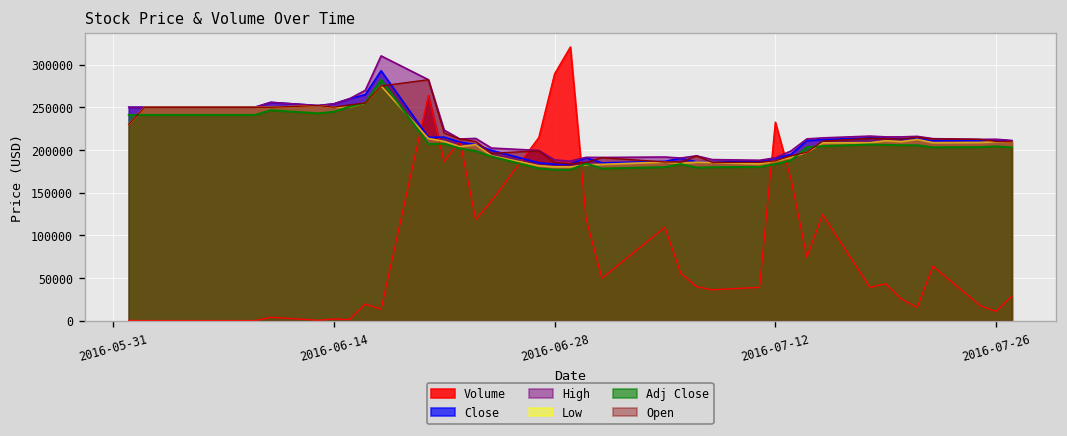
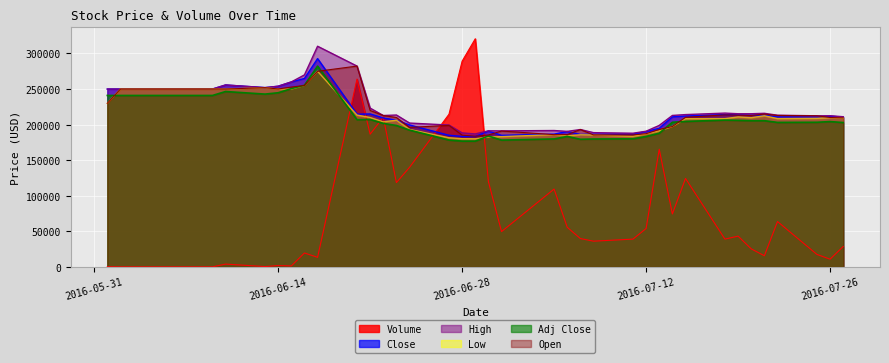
  {
    "Volume": {
      "2016-06-14": 0,
      "2016-06-28": 290000,
-     "2016-07-12": 230000,
+     "2016-07-12": 50000,
      "2016-07-26": 10000
    },
    "Adj Close": {
      "2016-06-14": 240000,
      "2016-07-26": 200000
    }
  }
